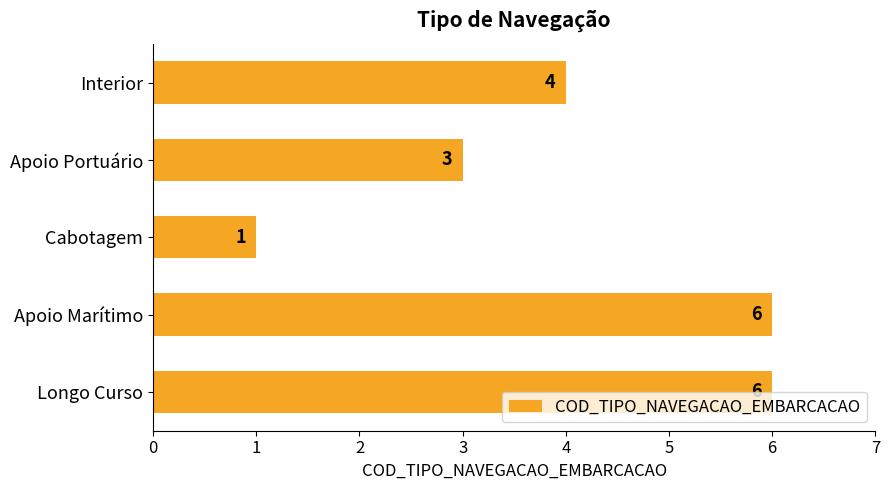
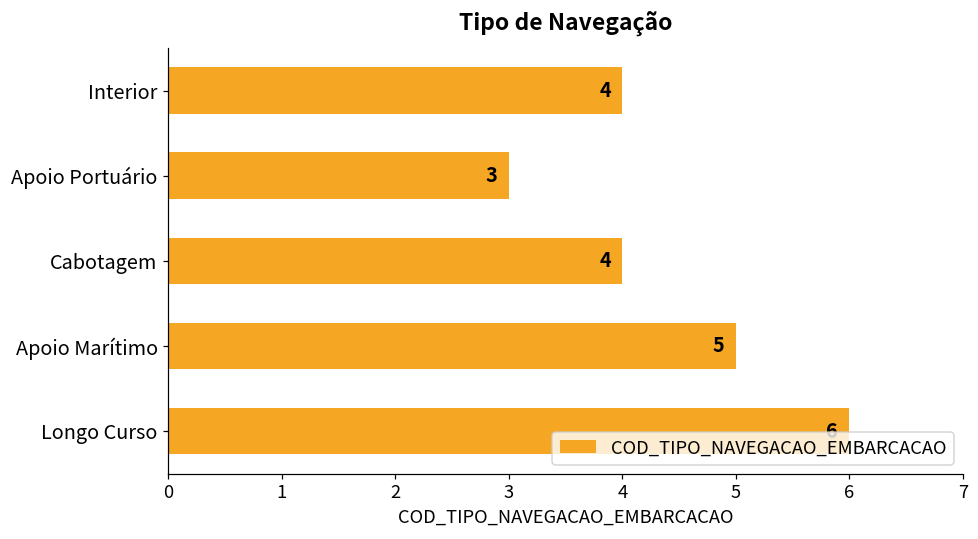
  {
    "Interior": 4,
    "Apoio Portuário": 3,
-   "Cabotagem": 1,
-   "Apoio Marítimo": 6
+   "Cabotagem": 4,
+   "Apoio Marítimo": 5
  }
